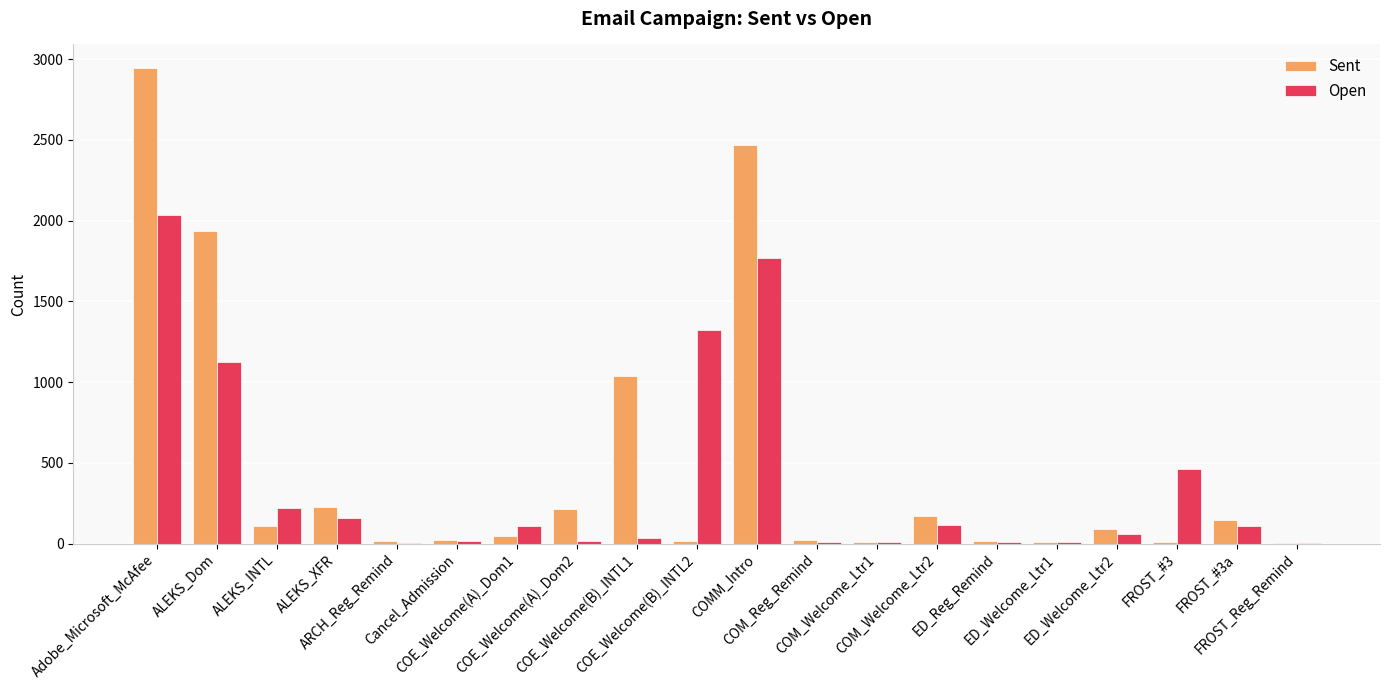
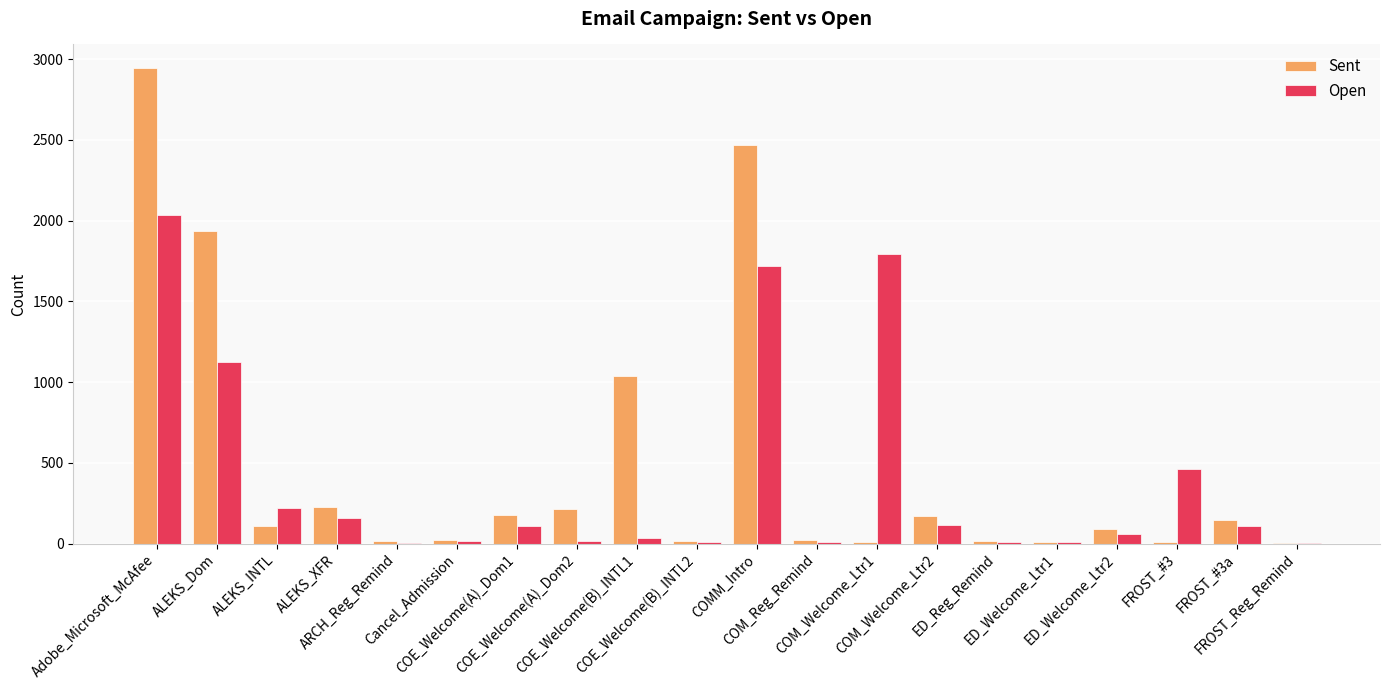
  {
    "Sent": {
      "Adobe_Microsoft_McAfee": 2940,
      "ALEKS_Dom": 1930,
      "ALEKS_INTL": 110,
      "ALEKS_XFR": 220,
      "Cancel_Admission": 20,
-     "COE_Welcome(A)_Dom1": 50,
+     "COE_Welcome(A)_Dom1": 180,
      "COE_Welcome(A)_Dom2": 220,
      "COE_Welcome(B)_INTL1": 1040,
      "COMM_Intro": 2470,
      "COM_Reg_Remind": 30,
      "COM_Welcome_Ltr2": 170,
      "ED_Welcome_Ltr2": 90,
      "FROST_#3a": 150
    },
    "Open": {
      "Adobe_Microsoft_McAfee": 2040,
      "ALEKS_Dom": 1120,
      "ALEKS_INTL": 220,
      "ALEKS_XFR": 160,
      "COE_Welcome(A)_Dom1": 110,
      "COE_Welcome(A)_Dom2": 20,
      "COE_Welcome(B)_INTL1": 40,
-     "COE_Welcome(B)_INTL2": 1320,
-     "COMM_Intro": 1770,
-     "COM_Welcome_Ltr1": 10,
+     "COE_Welcome(B)_INTL2": 10,
+     "COMM_Intro": 1720,
+     "COM_Welcome_Ltr1": 1790,
      "COM_Welcome_Ltr2": 120,
      "ED_Welcome_Ltr2": 60,
      "FROST_#3": 460,
      "FROST_#3a": 110
    }
  }
